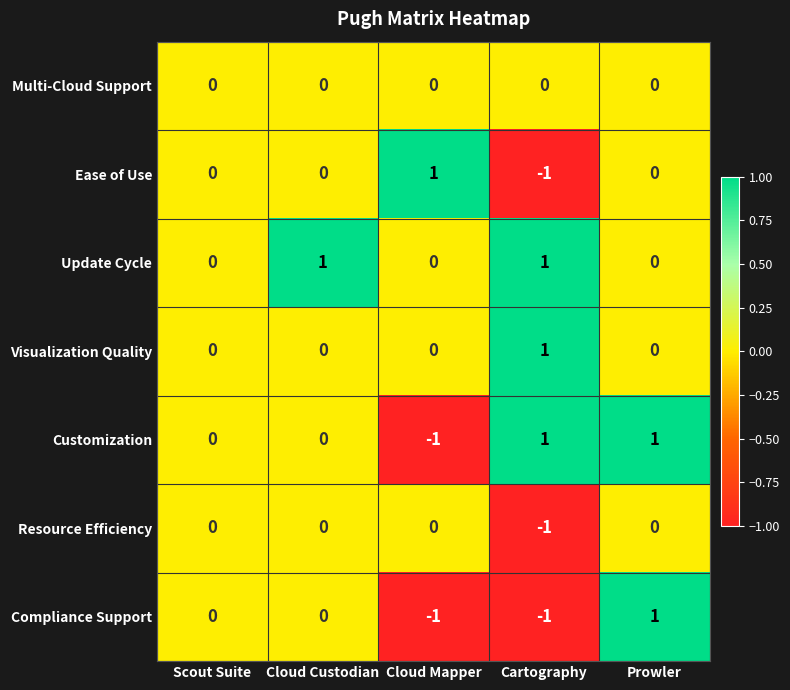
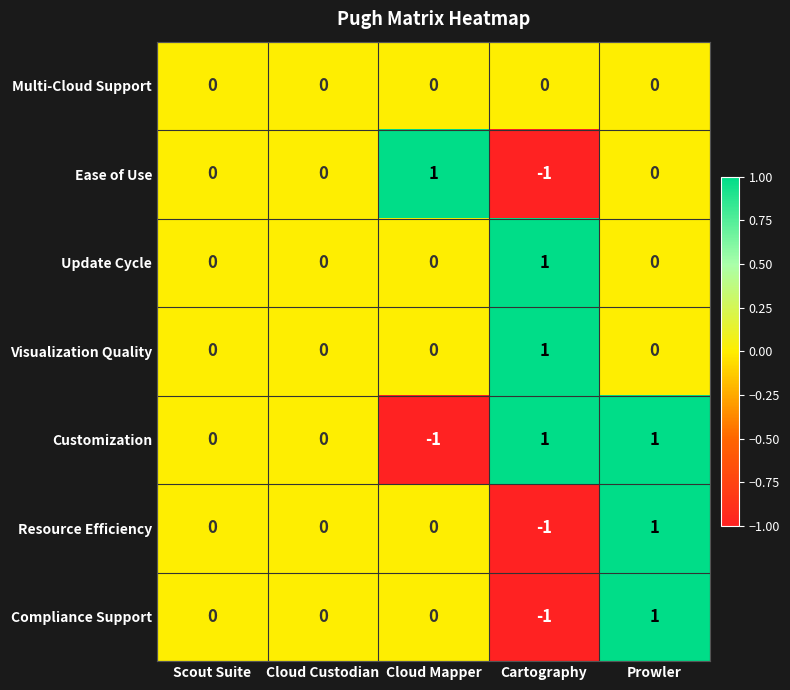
  {
    "Multi-Cloud Support": {
      "Scout Suite": 0,
      "Cloud Custodian": 0,
      "Cloud Mapper": 0,
      "Cartography": 0,
      "Prowler": 0
    },
    "Ease of Use": {
      "Scout Suite": 0,
      "Cloud Custodian": 0,
      "Cloud Mapper": 1,
      "Cartography": -1,
      "Prowler": 0
    },
    "Update Cycle": {
      "Scout Suite": 0,
-     "Cloud Custodian": 1,
+     "Cloud Custodian": 0,
      "Cloud Mapper": 0,
      "Cartography": 1,
      "Prowler": 0
    },
    "Visualization Quality": {
      "Scout Suite": 0,
      "Cloud Custodian": 0,
      "Cloud Mapper": 0,
      "Cartography": 1,
      "Prowler": 0
    },
    "Customization": {
      "Scout Suite": 0,
      "Cloud Custodian": 0,
      "Cloud Mapper": -1,
      "Cartography": 1,
      "Prowler": 1
    },
    "Resource Efficiency": {
      "Scout Suite": 0,
      "Cloud Custodian": 0,
      "Cloud Mapper": 0,
      "Cartography": -1,
-     "Prowler": 0
+     "Prowler": 1
    },
    "Compliance Support": {
      "Scout Suite": 0,
      "Cloud Custodian": 0,
-     "Cloud Mapper": -1,
+     "Cloud Mapper": 0,
      "Cartography": -1,
      "Prowler": 1
    }
  }
